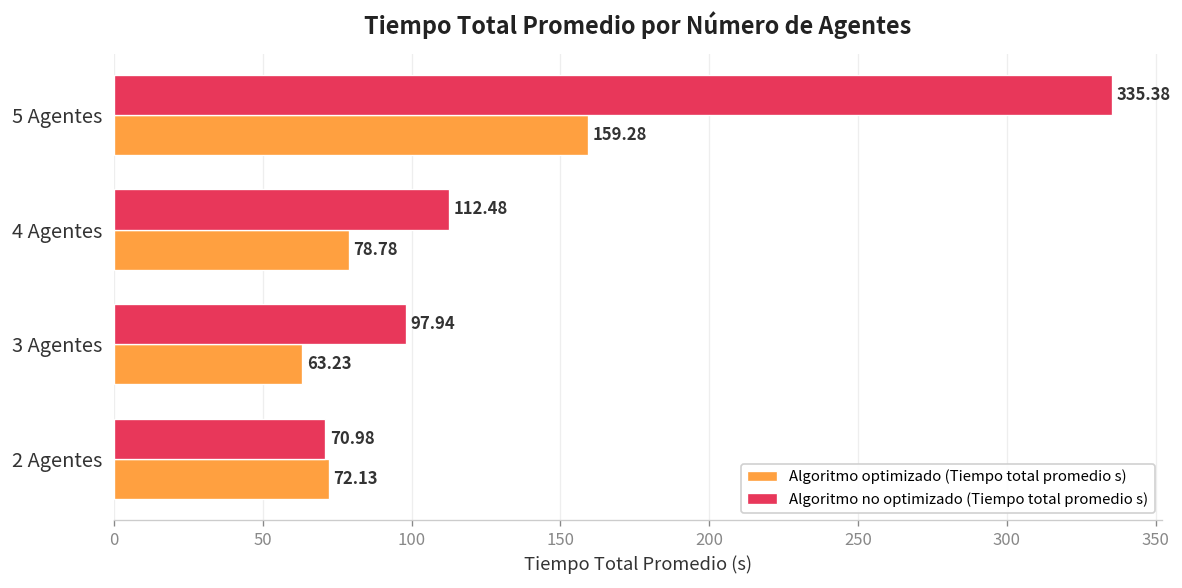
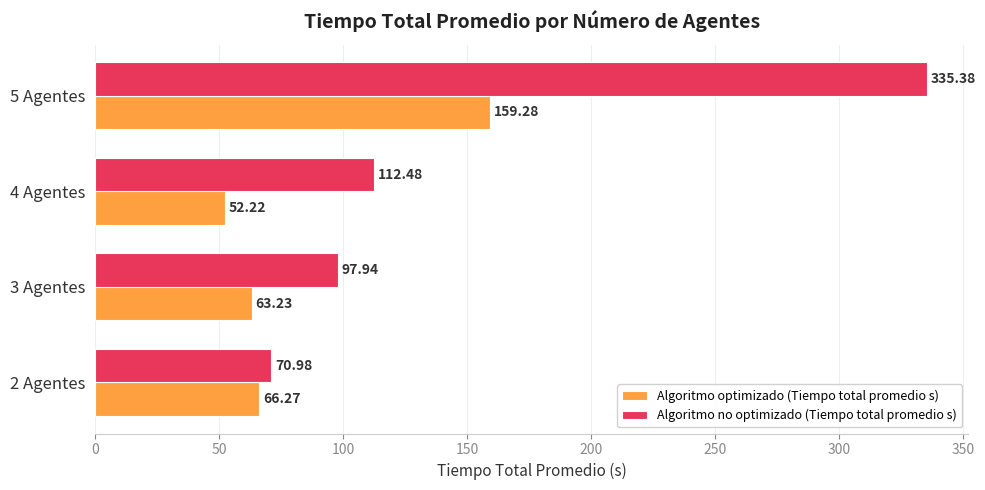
  {
    "Algoritmo optimizado (Tiempo total promedio s)": {
      "5 Agentes": 159.28,
-     "4 Agentes": 78.78,
+     "4 Agentes": 52.22,
      "3 Agentes": 63.23,
-     "2 Agentes": 72.13
+     "2 Agentes": 66.27
    },
    "Algoritmo no optimizado (Tiempo total promedio s)": {
      "5 Agentes": 335.38,
      "4 Agentes": 112.48,
      "3 Agentes": 97.94,
      "2 Agentes": 70.98
    }
  }
